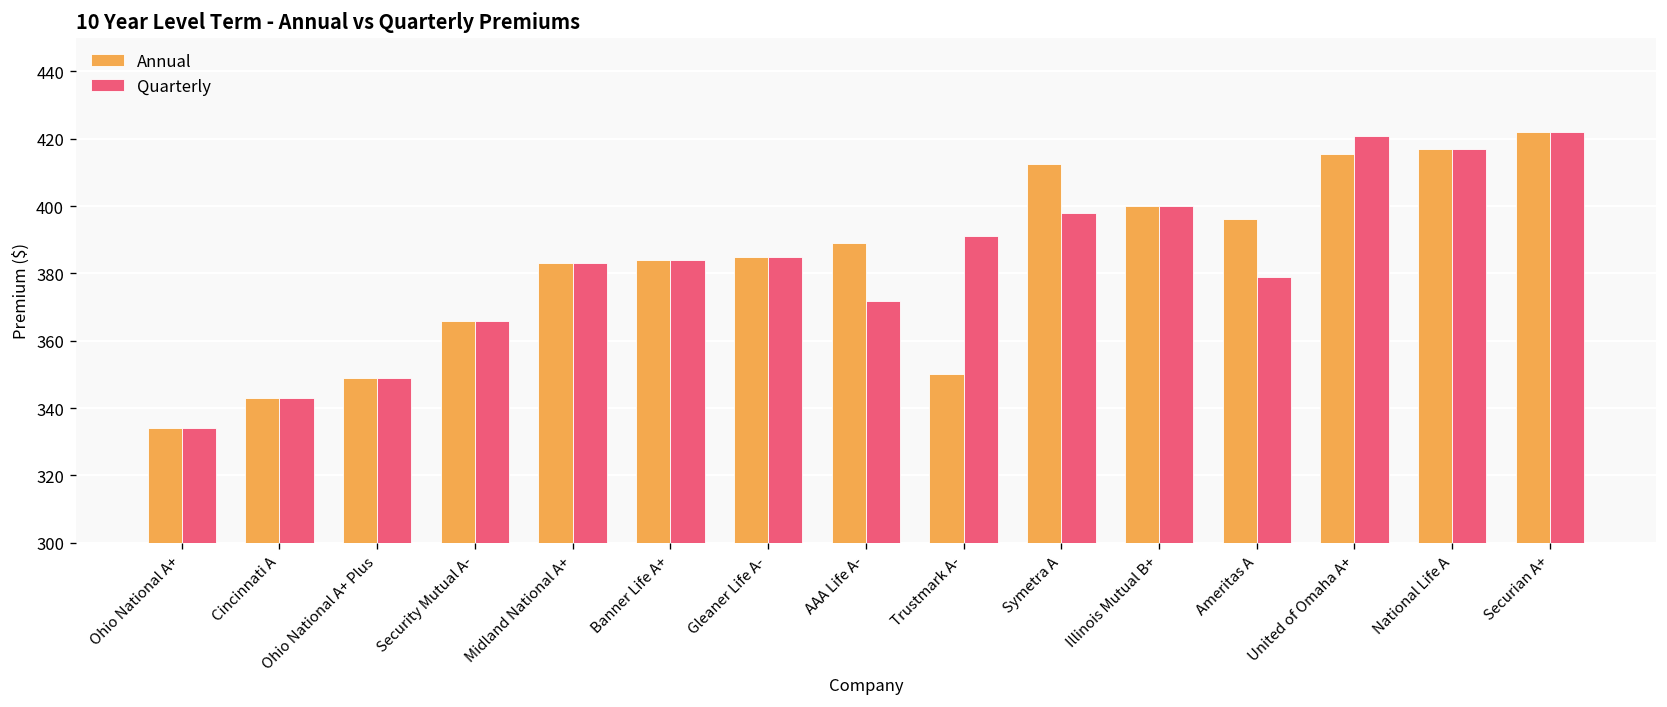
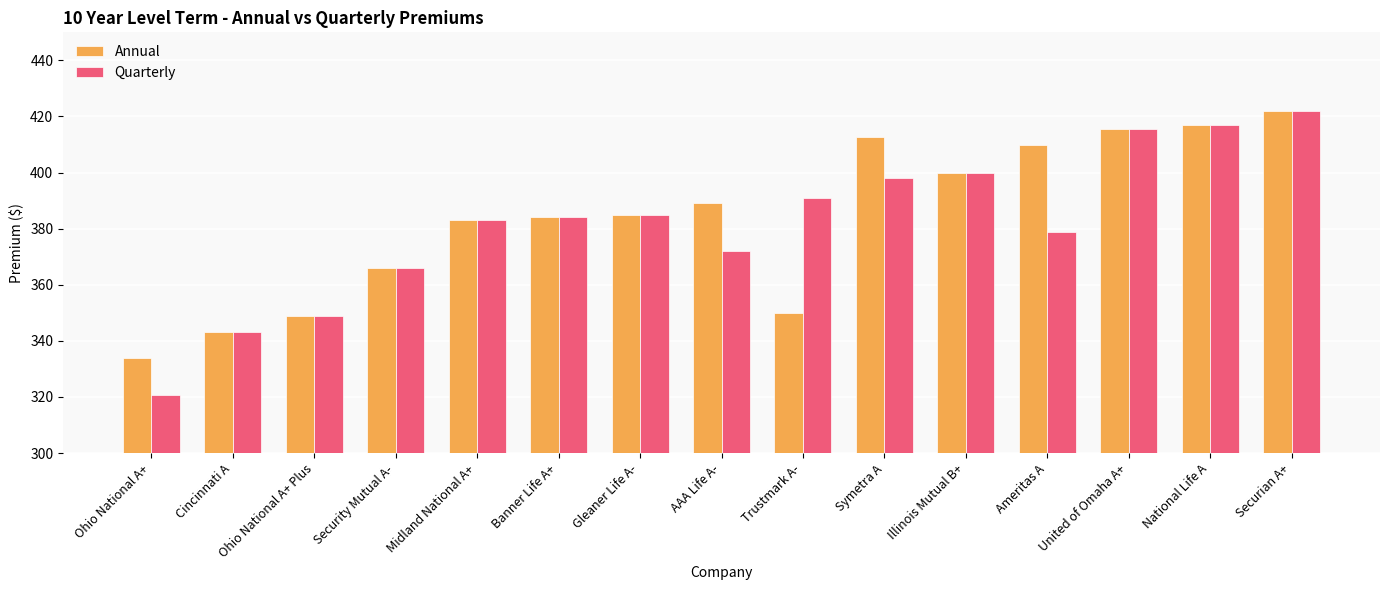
  {
    "Annual": {
      "Ohio National A+": 334,
      "Cincinnati A": 343,
      "Ohio National A+ Plus": 349,
      "Security Mutual A-": 366,
      "Midland National A+": 383,
      "Banner Life A+": 384,
      "Gleaner Life A-": 385,
      "AAA Life A-": 389,
      "Trustmark A-": 350,
      "Symetra A": 413,
      "Illinois Mutual B+": 400,
-     "Ameritas A": 396,
+     "Ameritas A": 410,
      "United of Omaha A+": 416,
      "National Life A": 417,
      "Securian A+": 422
    },
    "Quarterly": {
-     "Ohio National A+": 334,
+     "Ohio National A+": 321,
      "Cincinnati A": 343,
      "Ohio National A+ Plus": 349,
      "Security Mutual A-": 366,
      "Midland National A+": 383,
      "Banner Life A+": 384,
      "Gleaner Life A-": 385,
      "AAA Life A-": 372,
      "Trustmark A-": 391,
      "Symetra A": 398,
      "Illinois Mutual B+": 400,
      "Ameritas A": 379,
-     "United of Omaha A+": 421,
+     "United of Omaha A+": 416,
      "National Life A": 417,
      "Securian A+": 422
    }
  }
